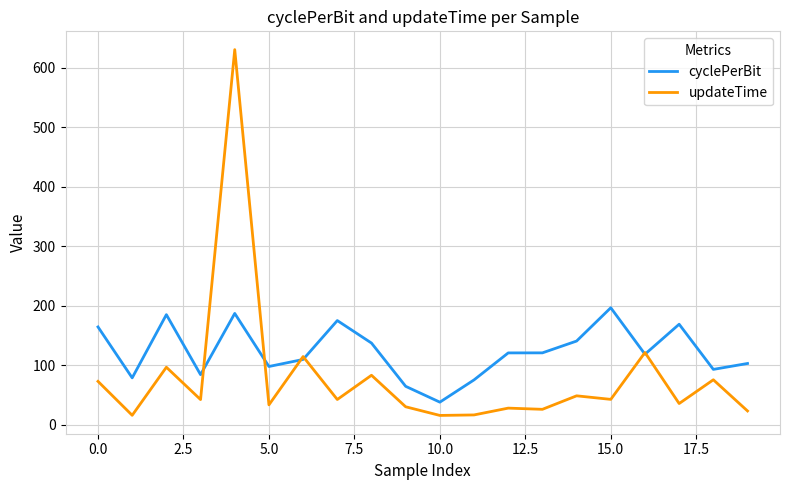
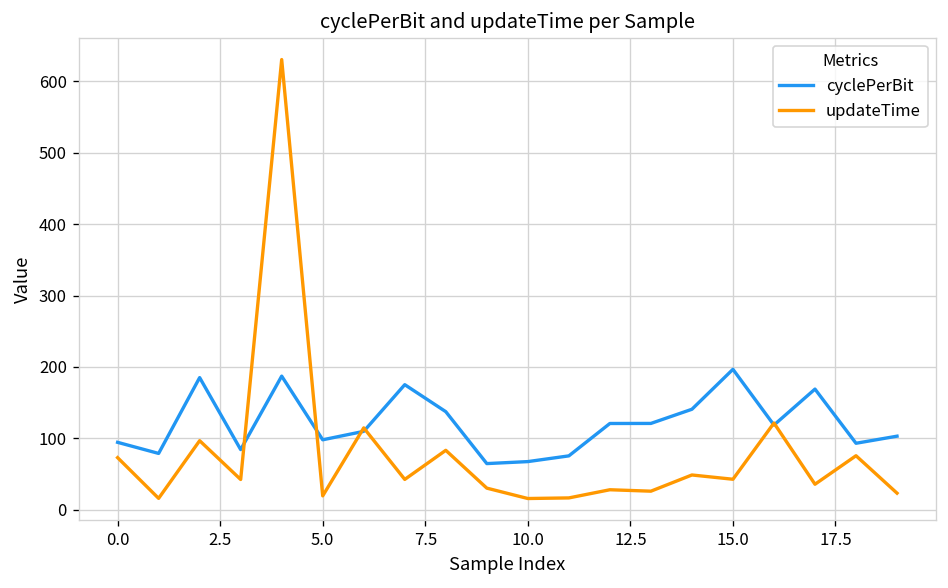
  {
    "cyclePerBit": {
-     "0.0": 160,
+     "0.0": 90,
      "5.0": 100,
-     "10.0": 40,
+     "10.0": 70,
      "15.0": 200
    },
    "updateTime": {
      "0.0": 70,
-     "5.0": 30,
+     "5.0": 20,
      "10.0": 20,
      "15.0": 40
    }
  }
